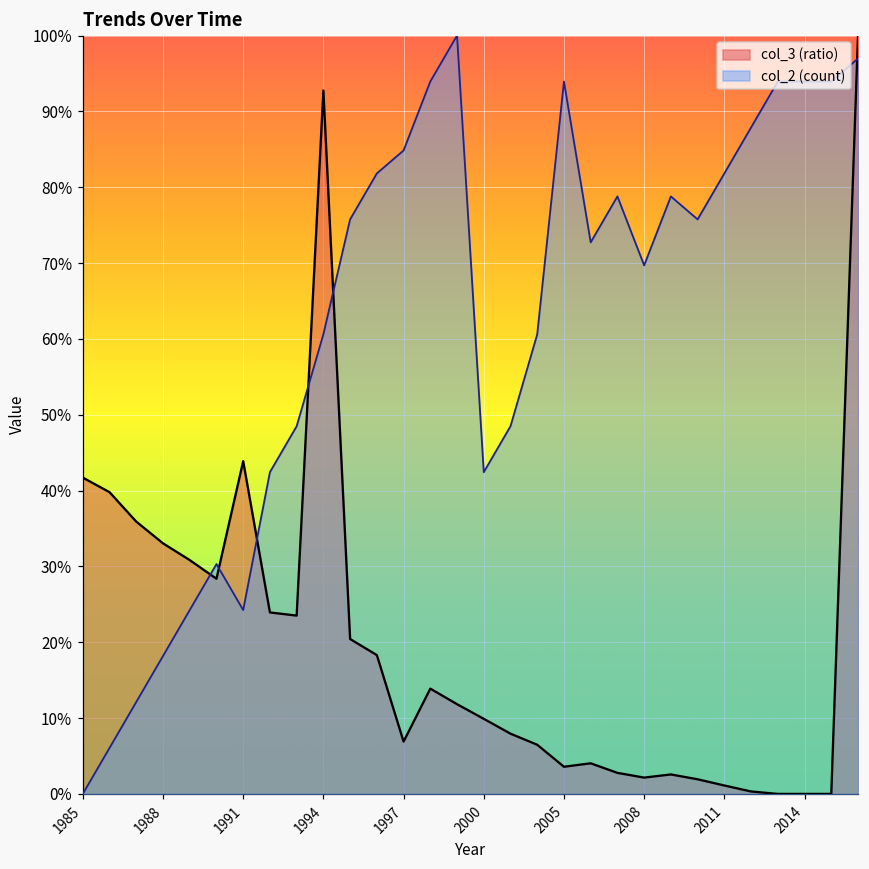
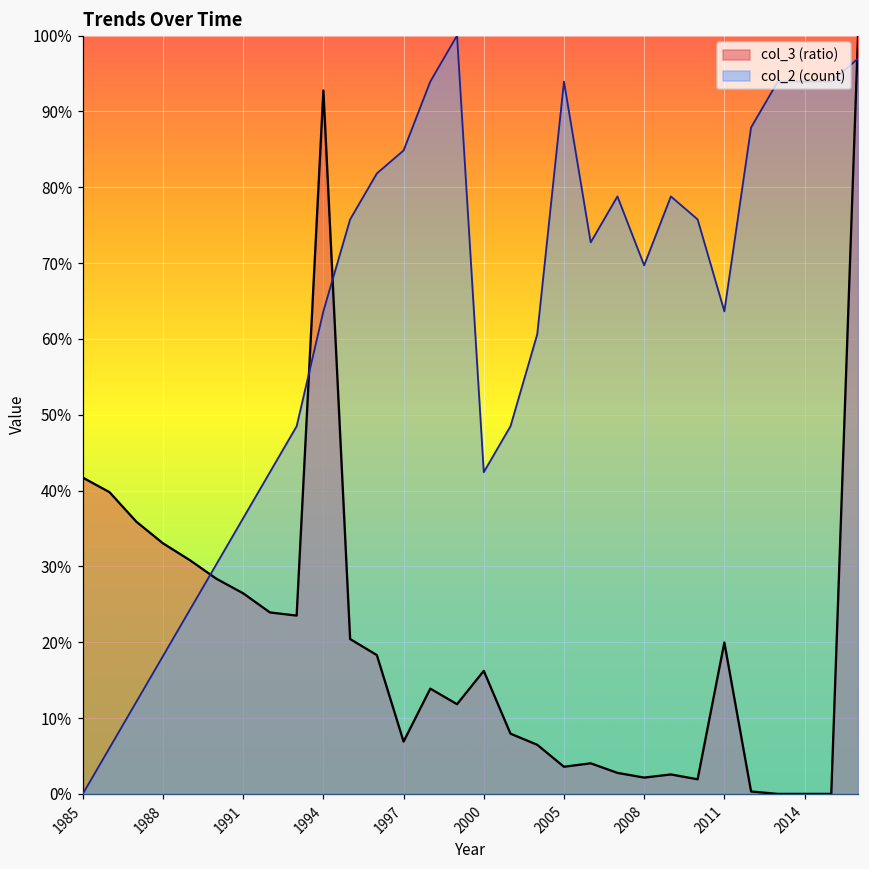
  {
    "col_3 (ratio)": {
      "1985": "42%",
      "1988": "33%",
-     "1991": "44%",
+     "1991": "26%",
      "1994": "93%",
      "1997": "7%",
-     "2000": "10%",
+     "2000": "16%",
      "2005": "4%",
      "2008": "2%",
-     "2011": "1%",
+     "2011": "20%",
      "2014": "0%"
    },
    "col_2 (count)": {
      "1985": "0%",
      "1988": "18%",
-     "1991": "24%",
-     "1994": "61%",
+     "1991": "36%",
+     "1994": "64%",
      "1997": "85%",
      "2000": "42%",
      "2005": "94%",
      "2008": "70%",
-     "2011": "82%"
+     "2011": "64%"
    }
  }
